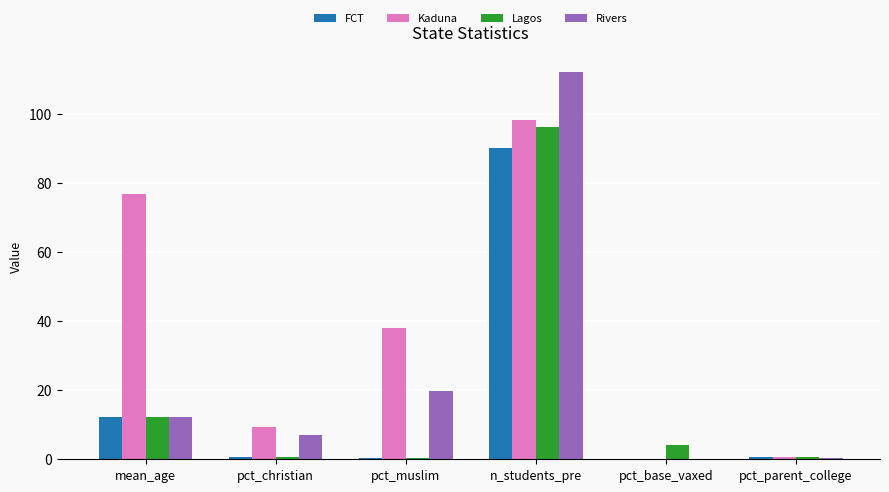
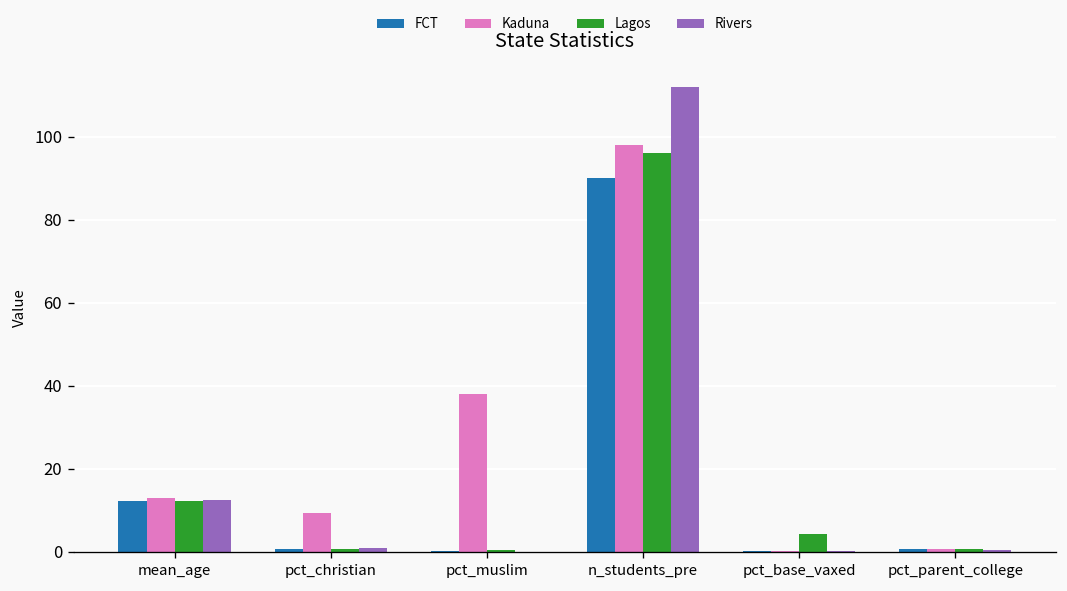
  {
    "FCT": {
      "mean_age": 12,
      "n_students_pre": 90,
      "pct_parent_college": 1
    },
    "Kaduna": {
-     "mean_age": 77,
+     "mean_age": 13,
      "pct_christian": 9,
      "pct_muslim": 38,
      "n_students_pre": 98,
      "pct_parent_college": 1
    },
    "Lagos": {
      "mean_age": 12,
      "n_students_pre": 96,
      "pct_base_vaxed": 4
    },
    "Rivers": {
      "mean_age": 12,
-     "pct_christian": 7,
-     "pct_muslim": 20,
+     "pct_christian": 1,
+     "pct_muslim": 0,
      "n_students_pre": 112
    }
  }
